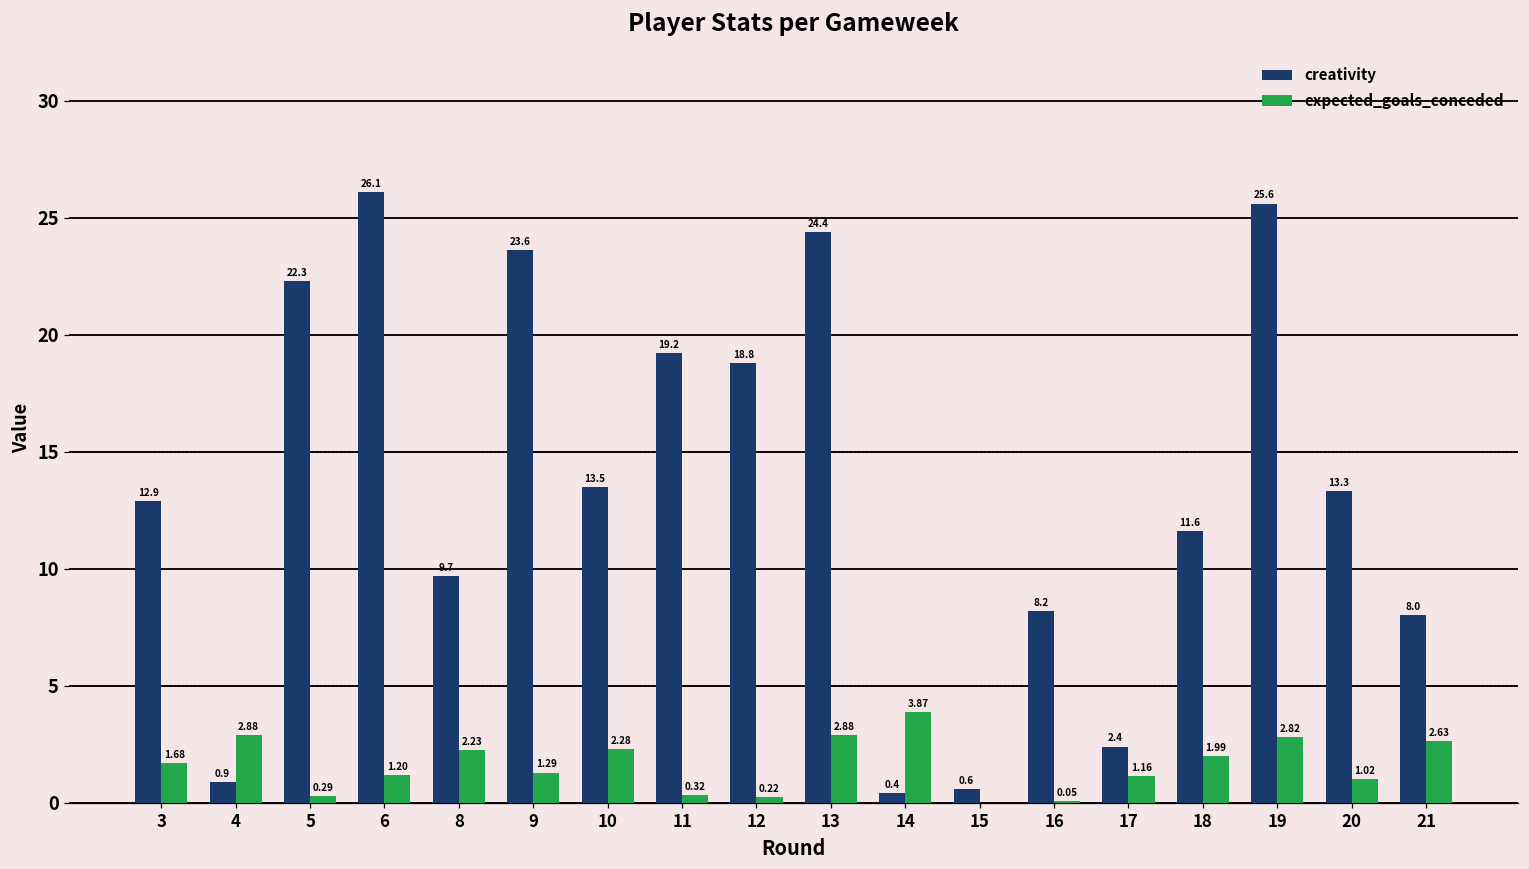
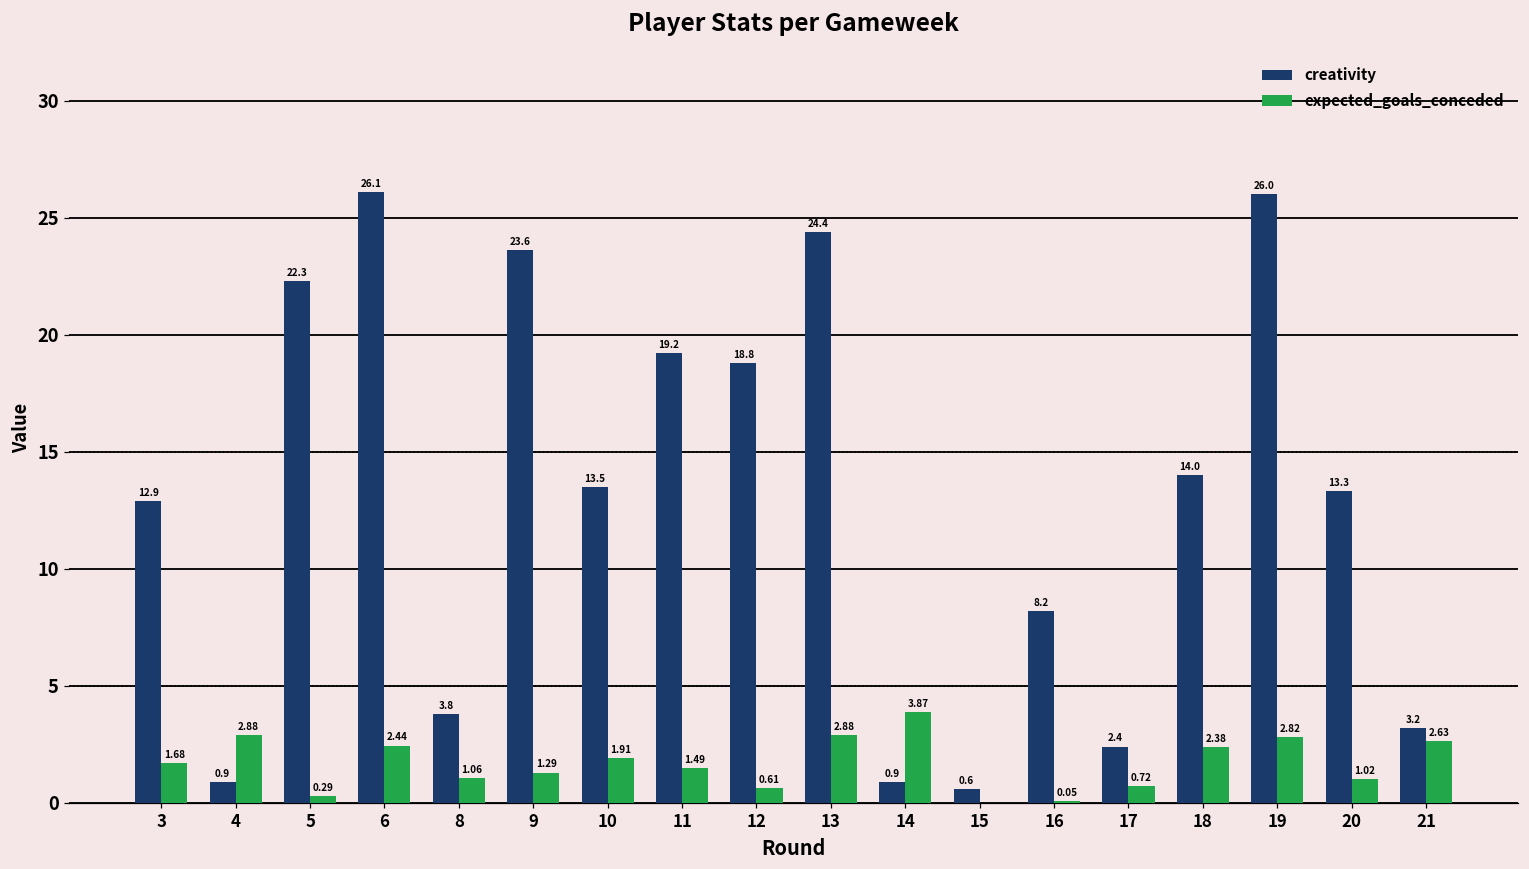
  {
    "creativity": {
      "3": 12.9,
      "4": 0.9,
      "5": 22.3,
      "6": 26.1,
-     "8": 9.7,
+     "8": 3.8,
      "9": 23.6,
      "10": 13.5,
      "11": 19.2,
      "12": 18.8,
      "13": 24.4,
-     "14": 0.4,
+     "14": 0.9,
      "15": 0.6,
      "16": 8.2,
      "17": 2.4,
-     "18": 11.6,
-     "19": 25.6,
+     "18": 14.0,
+     "19": 26.0,
      "20": 13.3,
-     "21": 8.0
+     "21": 3.2
    },
    "expected_goals_conceded": {
      "3": 1.68,
      "4": 2.88,
      "5": 0.29,
-     "6": 1.20,
-     "8": 2.23,
+     "6": 2.44,
+     "8": 1.06,
      "9": 1.29,
-     "10": 2.28,
-     "11": 0.32,
-     "12": 0.22,
+     "10": 1.91,
+     "11": 1.49,
+     "12": 0.61,
      "13": 2.88,
      "14": 3.87,
      "16": 0.05,
-     "17": 1.16,
-     "18": 1.99,
+     "17": 0.72,
+     "18": 2.38,
      "19": 2.82,
      "20": 1.02,
      "21": 2.63
    }
  }
